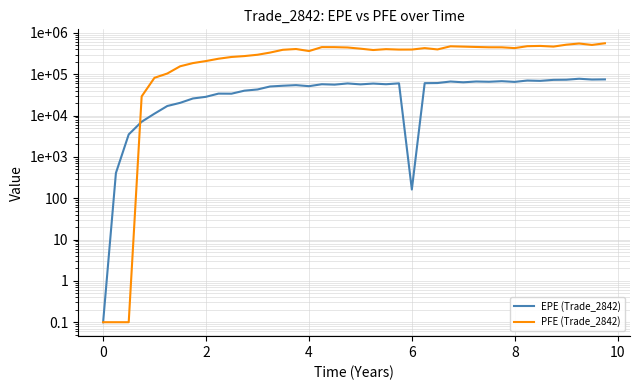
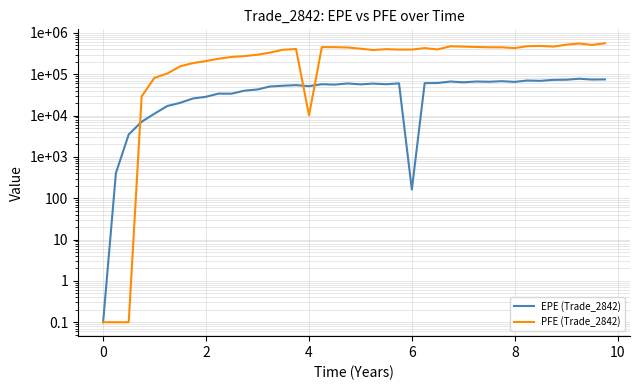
  {
    "EPE (Trade_2842)": {
      "4": 50000,
      "6": 160
    },
    "PFE (Trade_2842)": {
-     "4": 400000,
+     "4": 10000,
      "6": 400000
    }
  }
